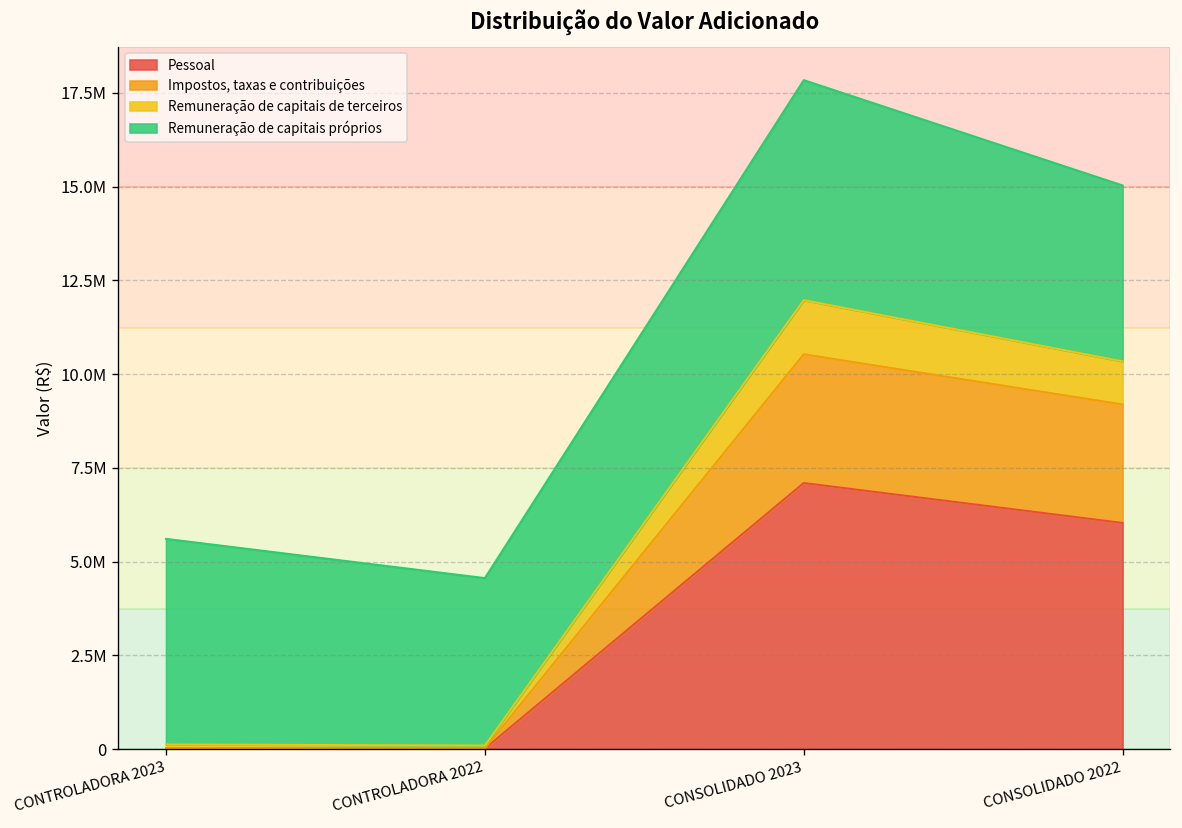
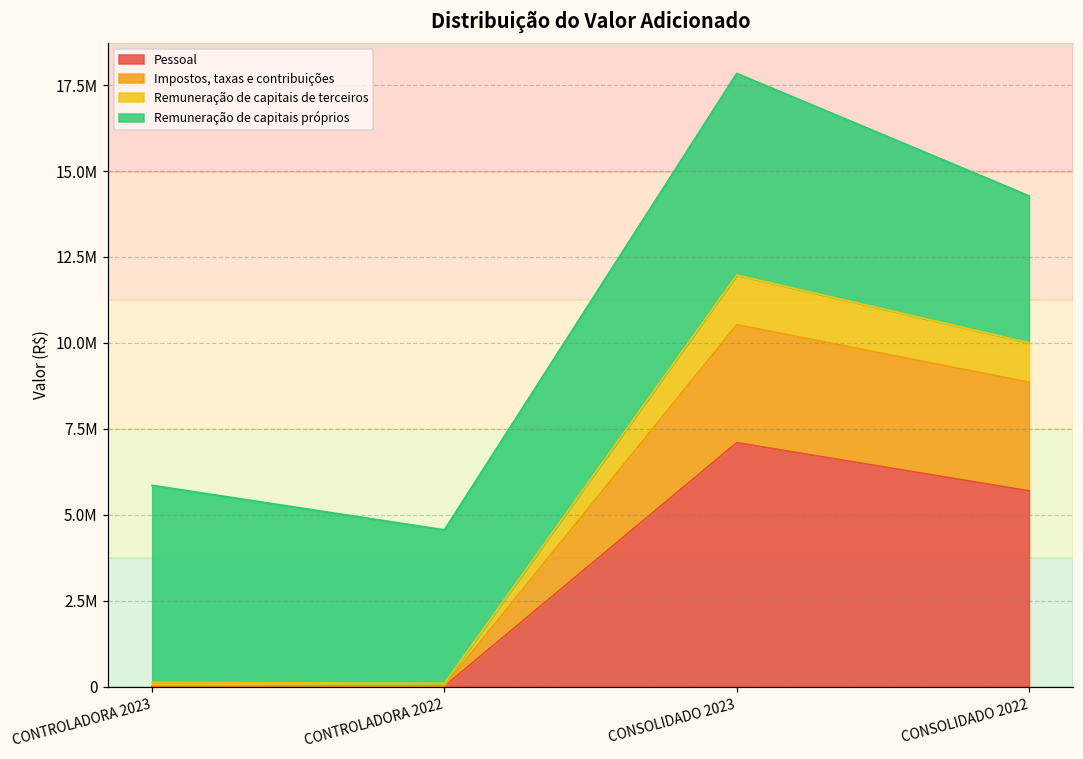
  {
    "Pessoal": {
      "CONSOLIDADO 2023": 7100000,
-     "CONSOLIDADO 2022": 6000000
+     "CONSOLIDADO 2022": 5700000
    },
    "Remuneração de capitais próprios": {
-     "CONTROLADORA 2023": 5500000,
+     "CONTROLADORA 2023": 5700000,
      "CONTROLADORA 2022": 4500000,
      "CONSOLIDADO 2023": 5900000,
-     "CONSOLIDADO 2022": 4700000
+     "CONSOLIDADO 2022": 4300000
    }
  }
